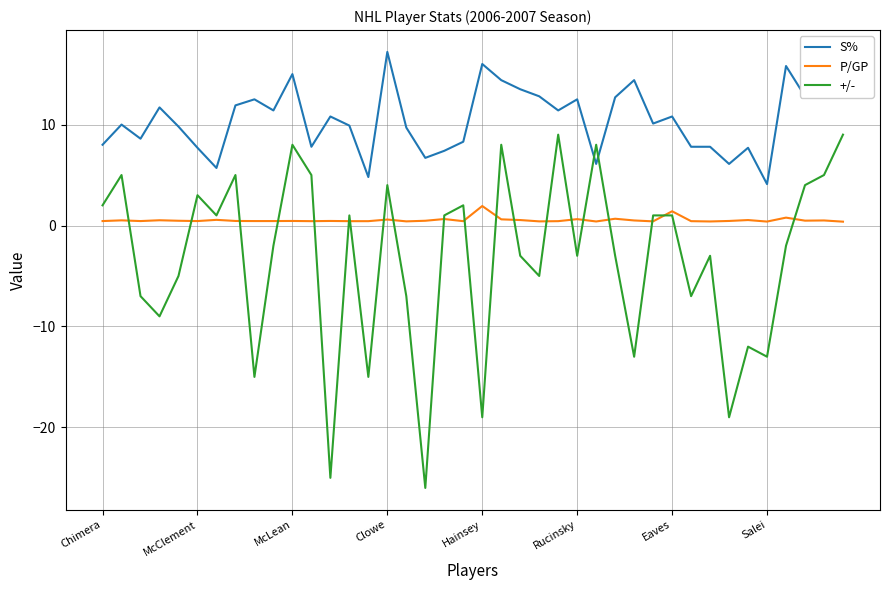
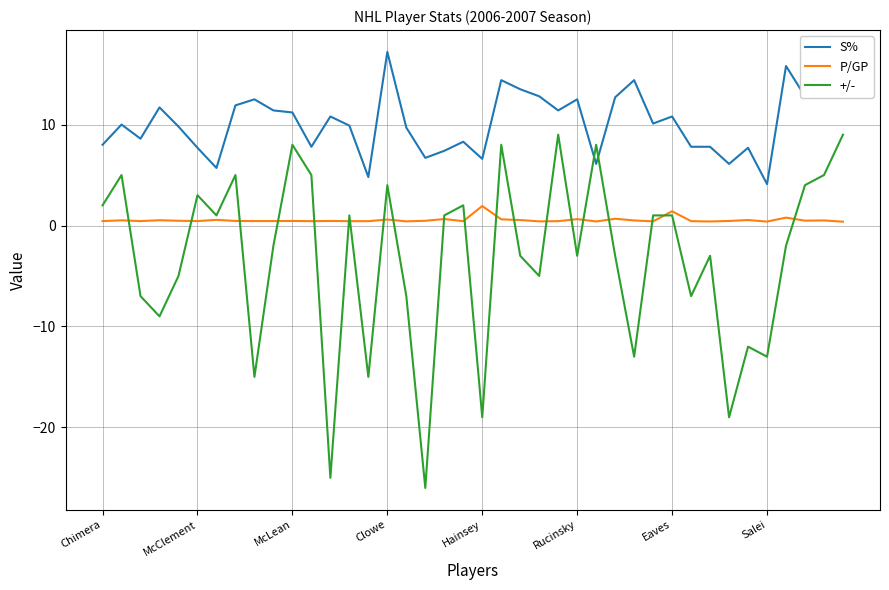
  {
    "S%": {
      "Chimera": 8.0,
      "McClement": 7.7,
-     "McLean": 15.0,
+     "McLean": 11.2,
      "Clowe": 17.2,
-     "Hainsey": 16.0,
+     "Hainsey": 6.6,
      "Rucinsky": 12.5,
      "Eaves": 10.8,
      "Salei": 4.1
    },
    "P/GP": {
      "Chimera": 0.4,
      "McClement": 0.4,
      "McLean": 0.5,
      "Clowe": 0.6,
      "Hainsey": 1.9,
      "Rucinsky": 0.6,
      "Eaves": 1.4,
      "Salei": 0.4
    },
    "+/-": {
      "Chimera": 2.0,
      "McClement": 3.0,
      "McLean": 8.0,
      "Clowe": 4.0,
      "Hainsey": -19.0,
      "Rucinsky": -3.0,
      "Eaves": 1.0,
      "Salei": -13.0
    }
  }
